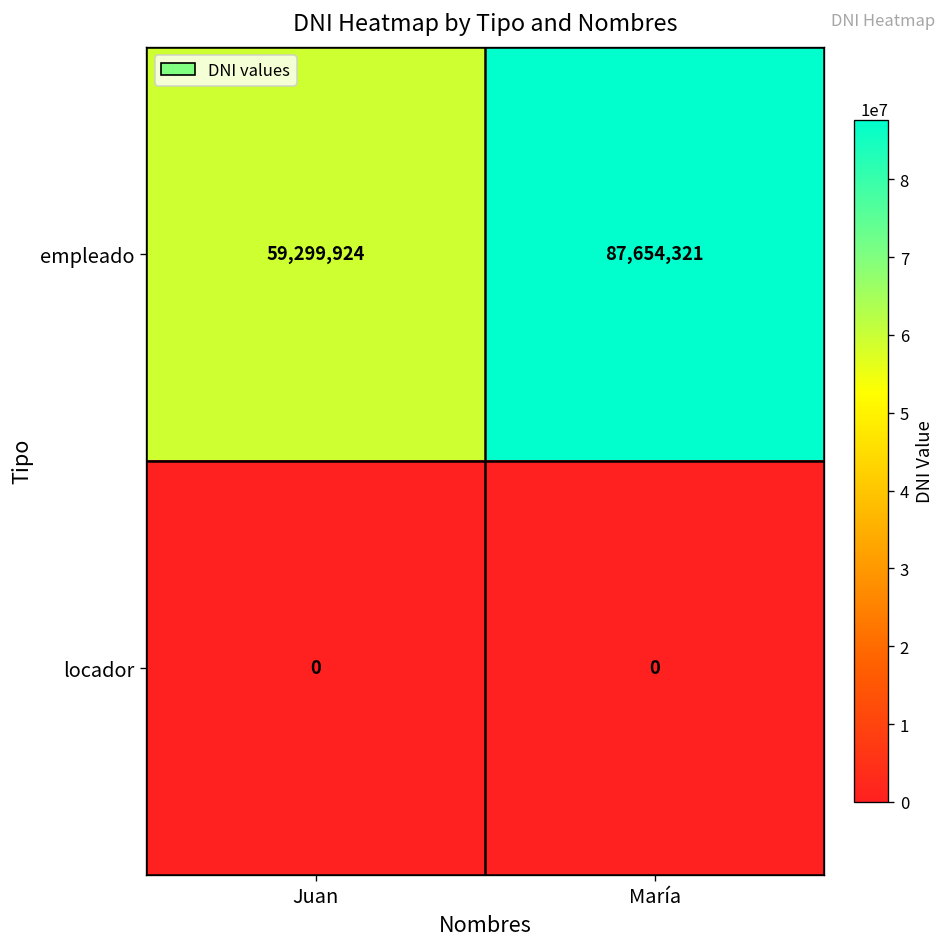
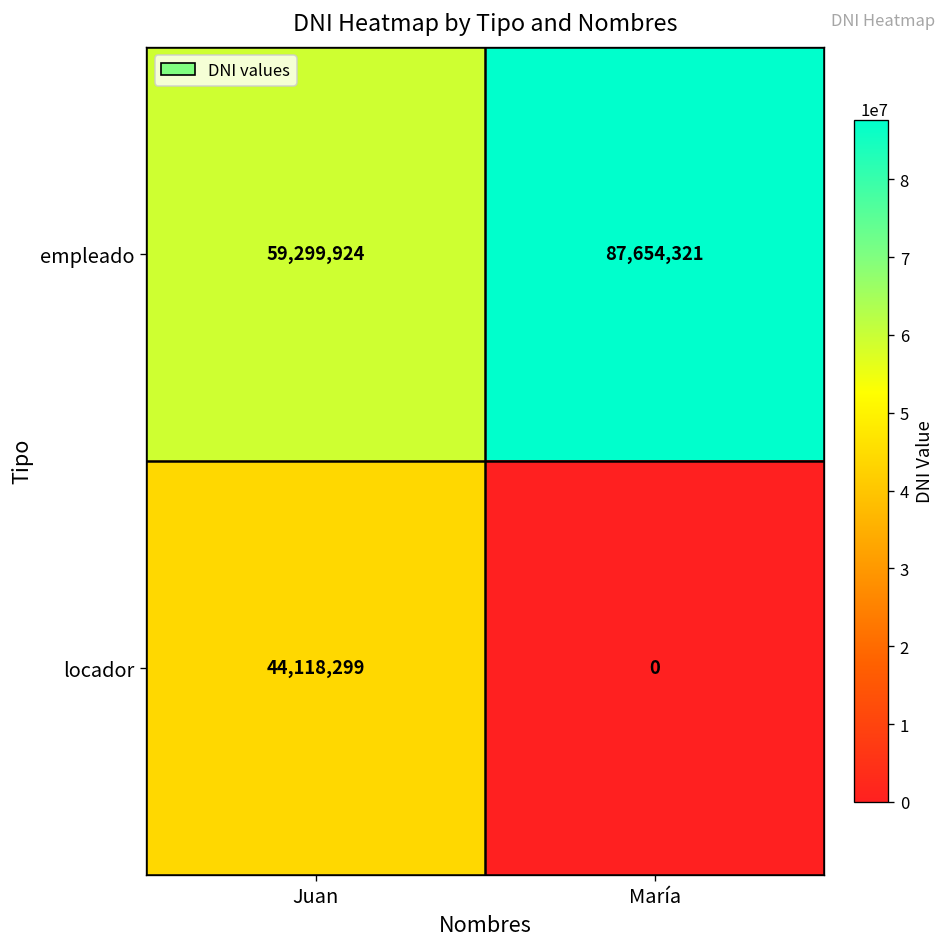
  {
    "empleado": {
      "Juan": "59,299,924",
      "María": "87,654,321"
    },
    "locador": {
-     "Juan": "0",
+     "Juan": "44,118,299",
      "María": "0"
    }
  }
